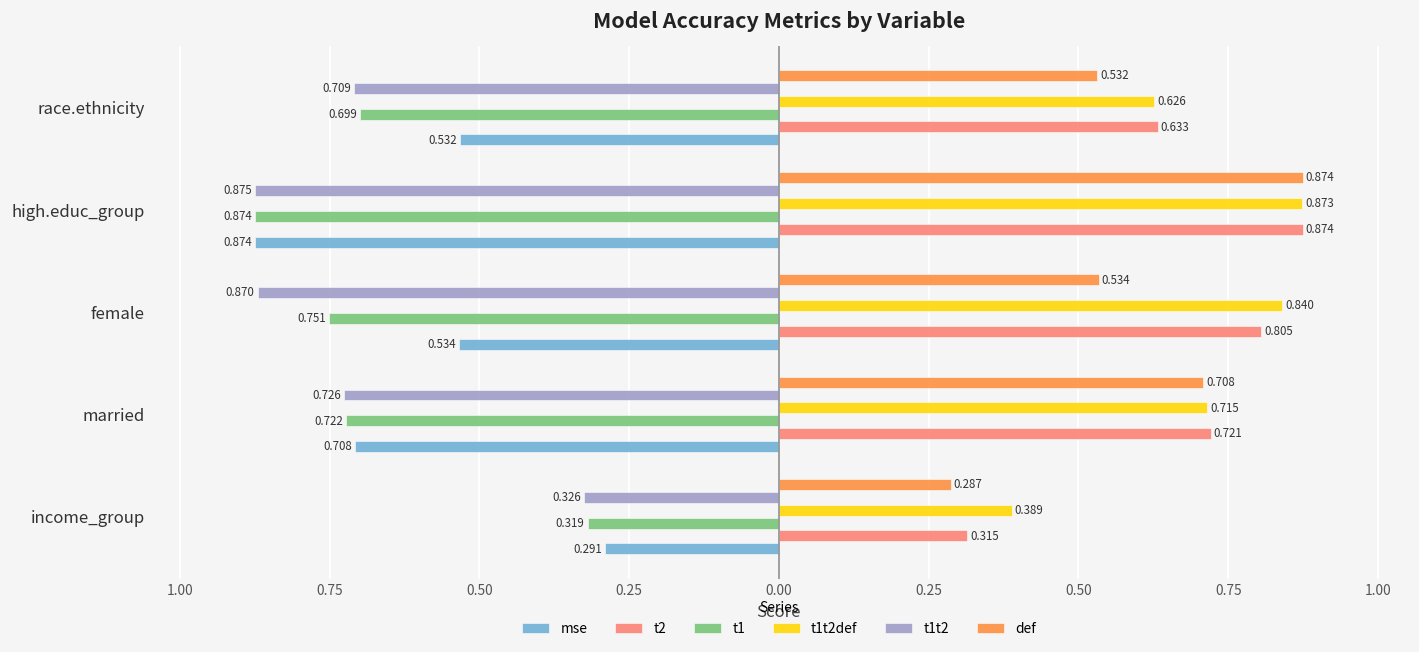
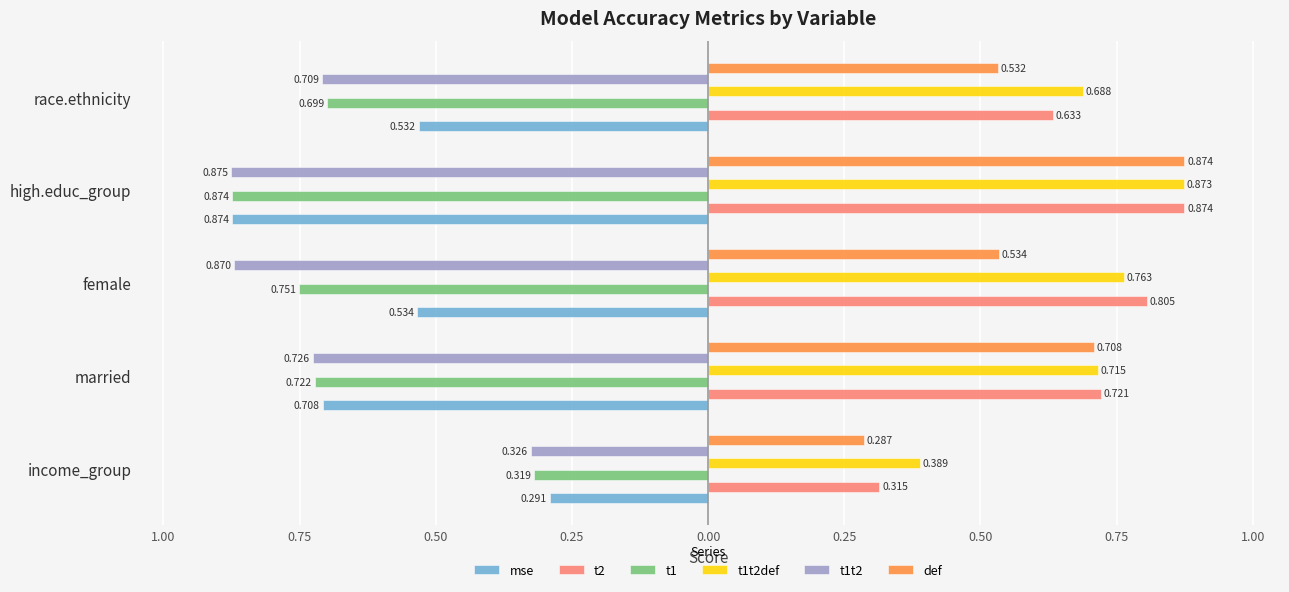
  {
    "t1t2def": {
-     "race.ethnicity": 0.626,
+     "race.ethnicity": 0.688,
      "high.educ_group": 0.873,
-     "female": 0.840,
+     "female": 0.763,
      "married": 0.715,
      "income_group": 0.389
    }
  }
